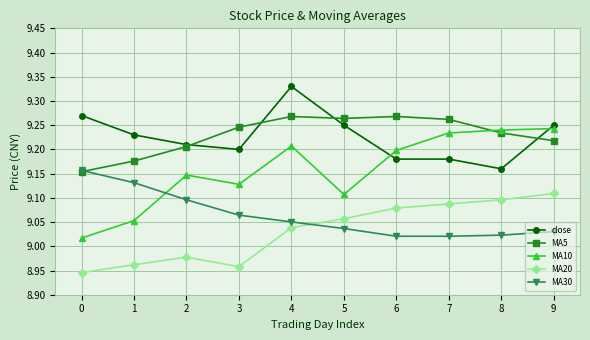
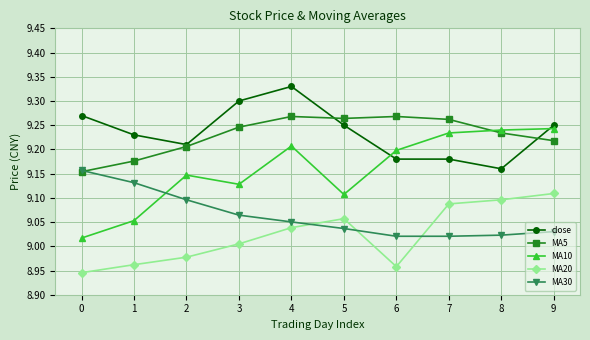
  {
    "close": {
      "0": 9.27,
      "1": 9.23,
-     "3": 9.2,
+     "3": 9.3,
      "4": 9.33,
      "5": 9.25,
      "6": 9.18,
      "7": 9.18,
      "8": 9.16,
      "9": 9.25
    },
    "MA10": {
      "0": 9.02,
      "1": 9.05,
      "2": 9.15,
      "3": 9.13,
      "4": 9.21,
      "5": 9.11,
      "6": 9.20,
      "7": 9.23,
      "8": 9.24,
      "9": 9.24
    },
    "MA20": {
      "0": 8.95,
      "1": 8.96,
      "2": 8.98,
-     "3": 8.96,
+     "3": 9.01,
      "4": 9.04,
      "5": 9.06,
-     "6": 9.08,
+     "6": 8.96,
      "7": 9.09,
      "8": 9.10,
      "9": 9.11
    }
  }
